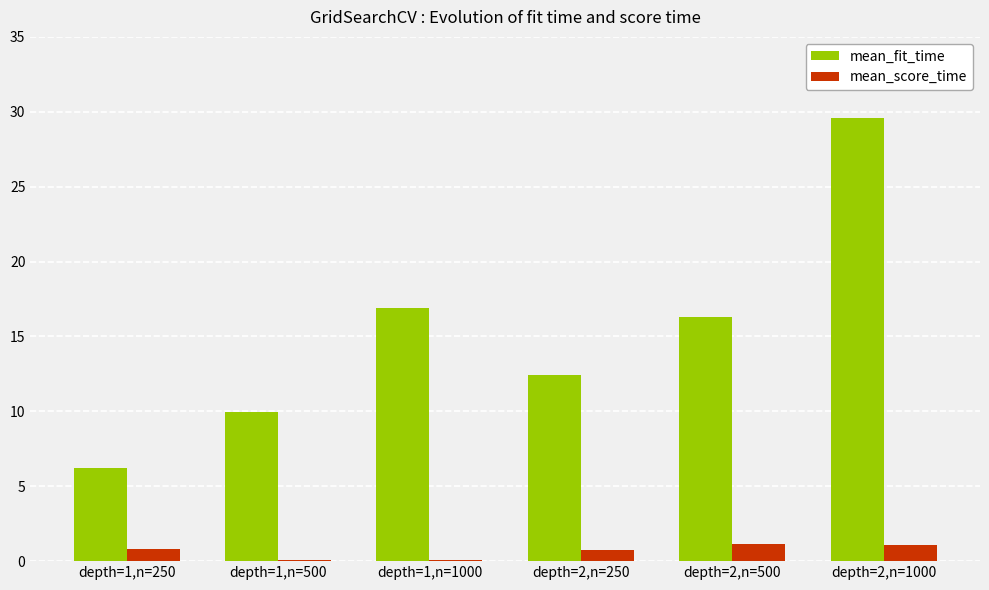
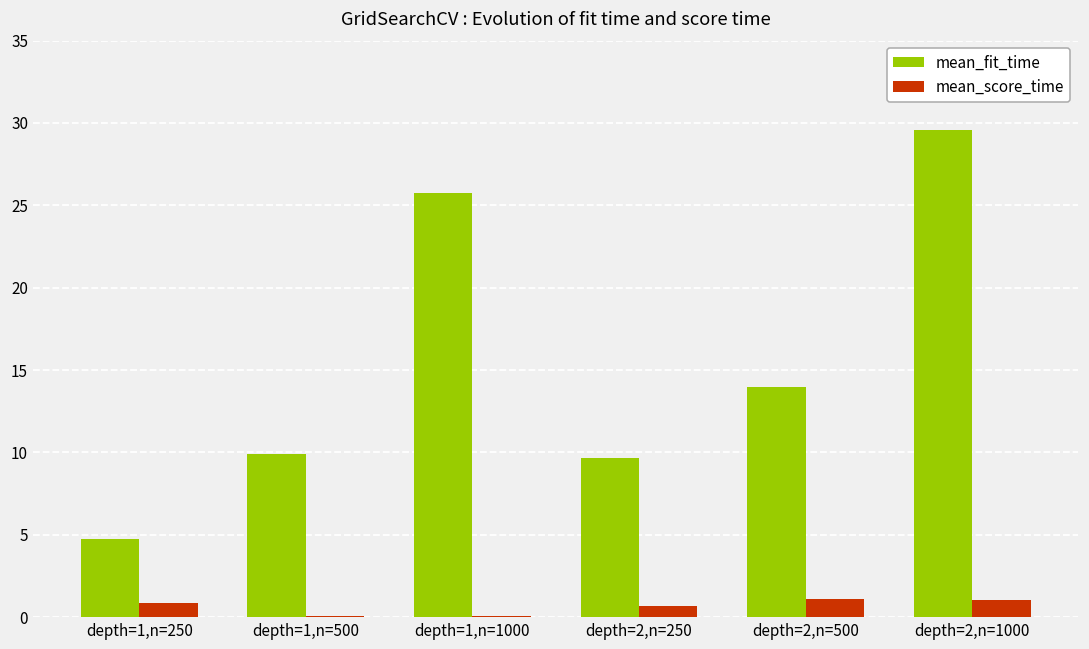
  {
    "mean_fit_time": {
-     "depth=1,n=250": 6.2,
+     "depth=1,n=250": 4.8,
      "depth=1,n=500": 9.9,
-     "depth=1,n=1000": 16.9,
-     "depth=2,n=250": 12.4,
-     "depth=2,n=500": 16.3,
+     "depth=1,n=1000": 25.8,
+     "depth=2,n=250": 9.7,
+     "depth=2,n=500": 14.0,
      "depth=2,n=1000": 29.6
    },
    "mean_score_time": {
      "depth=1,n=250": 0.8,
      "depth=2,n=250": 0.7,
      "depth=2,n=500": 1.1,
      "depth=2,n=1000": 1.1
    }
  }
